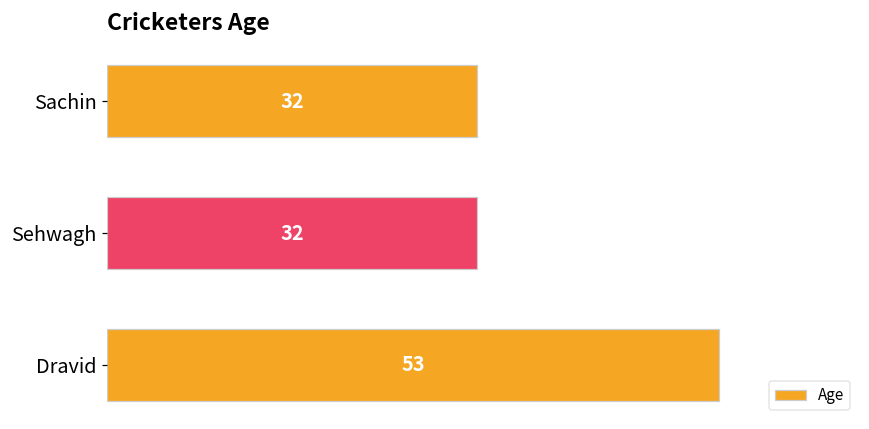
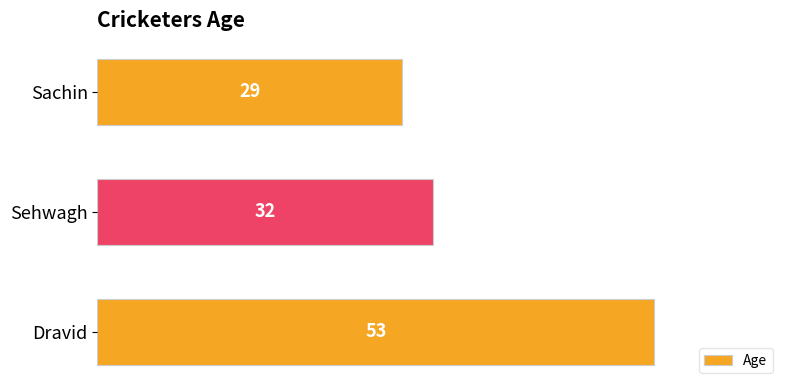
  {
-   "Sachin": 32,
+   "Sachin": 29,
    "Sehwagh": 32,
    "Dravid": 53
  }
